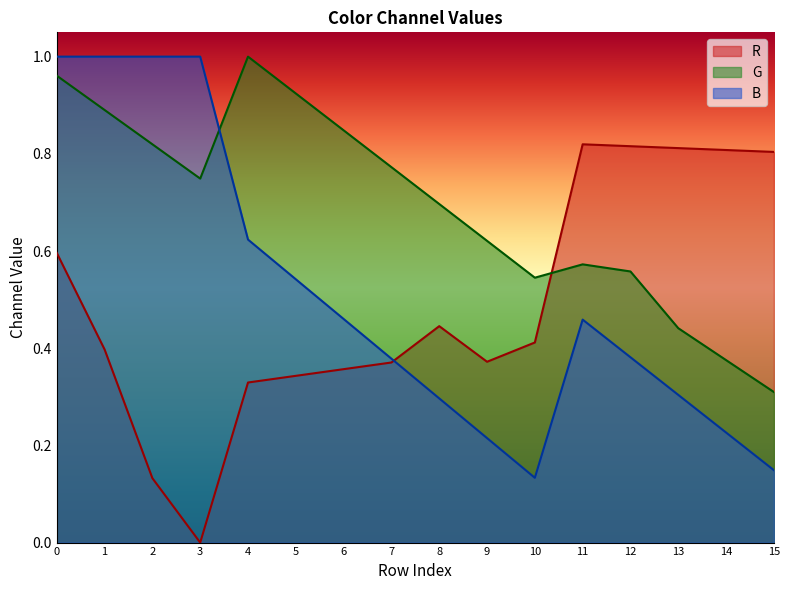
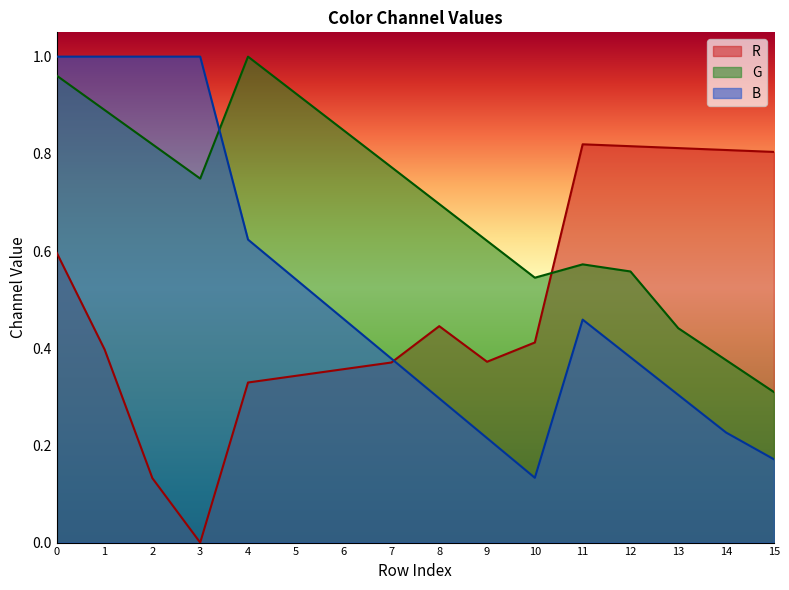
  {
    "R": {
      "0": 0.60,
      "1": 0.40,
      "2": 0.13,
      "3": 0.00,
      "4": 0.33,
      "5": 0.34,
      "6": 0.36,
      "7": 0.37,
      "8": 0.45,
      "9": 0.37,
      "10": 0.41,
      "11": 0.82,
      "12": 0.82,
      "13": 0.81,
      "14": 0.81,
      "15": 0.80
    },
    "G": {
      "0": 0.96,
      "1": 0.89,
      "2": 0.82,
      "3": 0.75,
      "4": 1.00,
      "5": 0.92,
      "6": 0.85,
      "7": 0.77,
      "8": 0.70,
      "9": 0.62,
      "10": 0.55,
      "11": 0.57,
      "12": 0.56,
      "13": 0.44,
      "14": 0.38,
      "15": 0.31
    },
    "B": {
      "0": 1.00,
      "1": 1.00,
      "2": 1.00,
      "3": 1.00,
      "4": 0.62,
      "5": 0.54,
      "6": 0.46,
      "7": 0.38,
      "8": 0.30,
      "9": 0.22,
      "10": 0.13,
      "11": 0.46,
      "12": 0.38,
      "13": 0.30,
      "14": 0.23,
-     "15": 0.15
+     "15": 0.17
    }
  }
